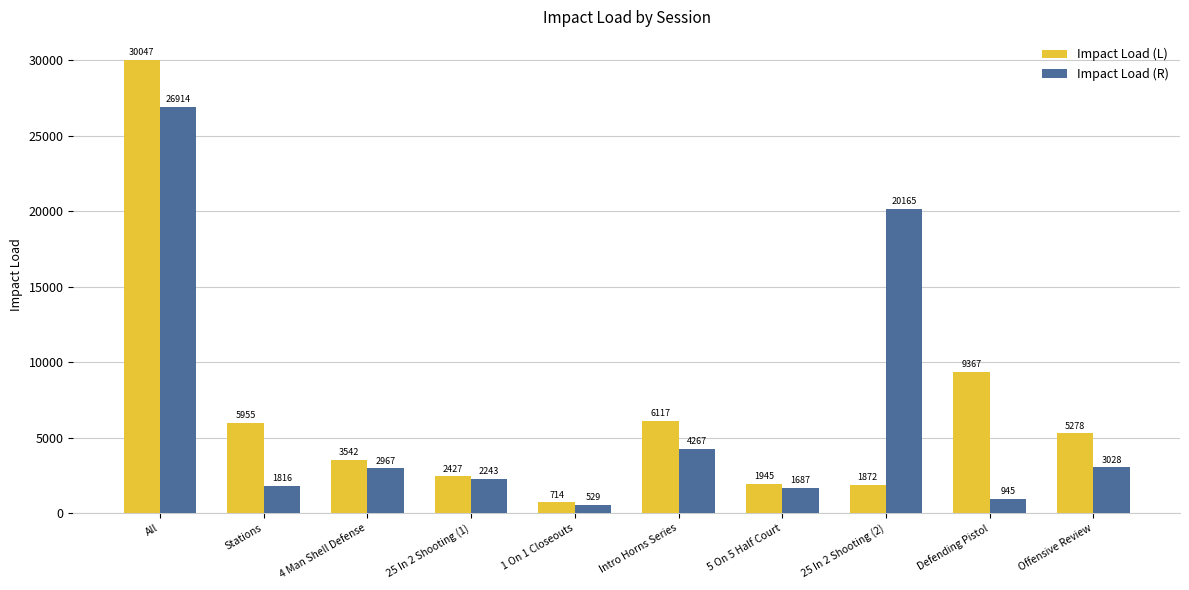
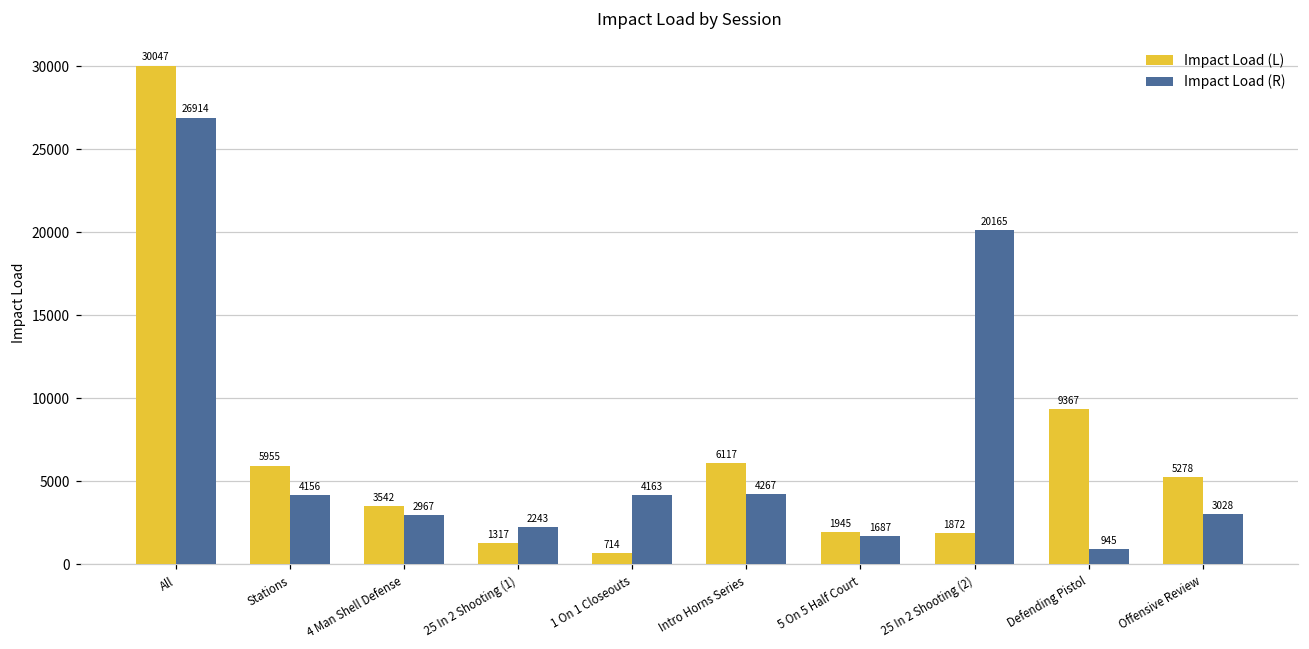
  {
    "Impact Load (L)": {
      "All": 30047,
      "Stations": 5955,
      "4 Man Shell Defense": 3542,
-     "25 In 2 Shooting (1)": 2427,
+     "25 In 2 Shooting (1)": 1317,
      "1 On 1 Closeouts": 714,
      "Intro Horns Series": 6117,
      "5 On 5 Half Court": 1945,
      "25 In 2 Shooting (2)": 1872,
      "Defending Pistol": 9367,
      "Offensive Review": 5278
    },
    "Impact Load (R)": {
      "All": 26914,
-     "Stations": 1816,
+     "Stations": 4156,
      "4 Man Shell Defense": 2967,
      "25 In 2 Shooting (1)": 2243,
-     "1 On 1 Closeouts": 529,
+     "1 On 1 Closeouts": 4163,
      "Intro Horns Series": 4267,
      "5 On 5 Half Court": 1687,
      "25 In 2 Shooting (2)": 20165,
      "Defending Pistol": 945,
      "Offensive Review": 3028
    }
  }
